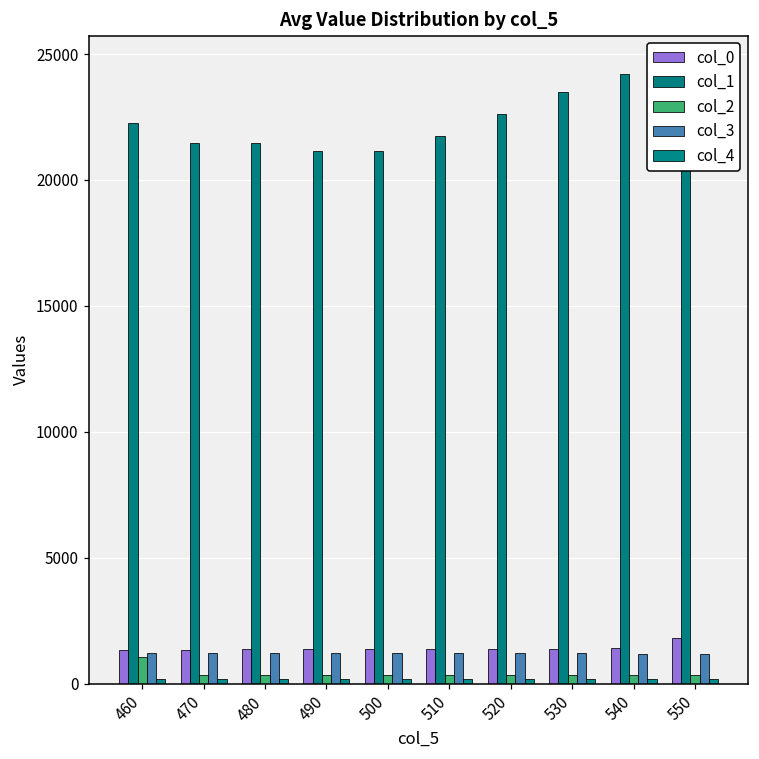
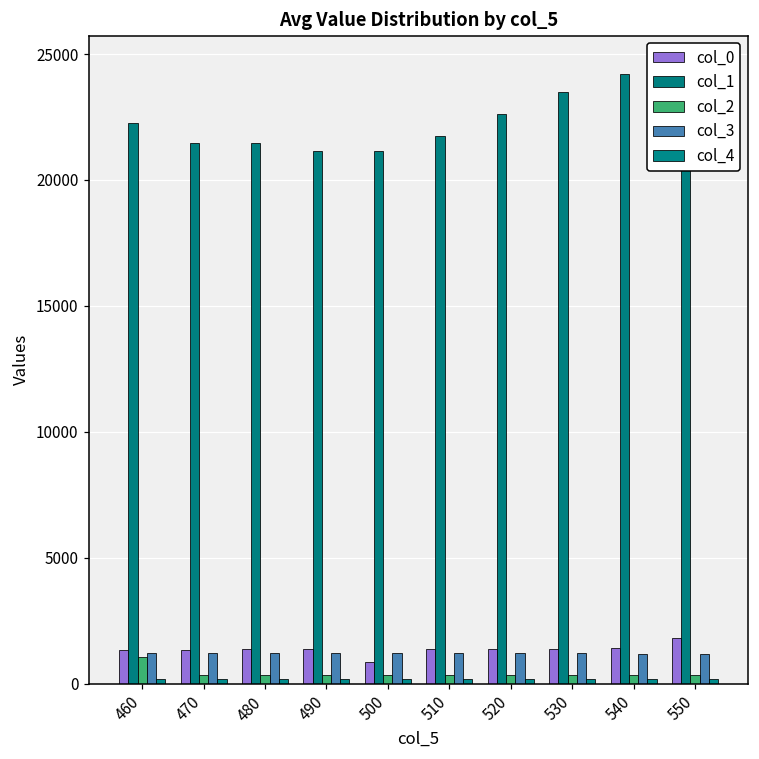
  {
    "col_0": {
      "460": 1300,
      "470": 1300,
      "480": 1400,
      "490": 1400,
-     "500": 1400,
+     "500": 900,
      "510": 1400,
      "520": 1400,
      "530": 1400,
      "540": 1400,
      "550": 1800
    },
    "col_2": {
      "460": 1100,
      "470": 300,
      "480": 300,
      "490": 300,
      "500": 300,
      "510": 300,
      "520": 300,
      "530": 300,
      "540": 300,
      "550": 300
    },
    "col_3": {
      "460": 1200,
      "470": 1200,
      "480": 1200,
      "490": 1200,
      "500": 1200,
      "510": 1200,
      "520": 1200,
      "530": 1200,
      "540": 1200,
      "550": 1200
    }
  }
